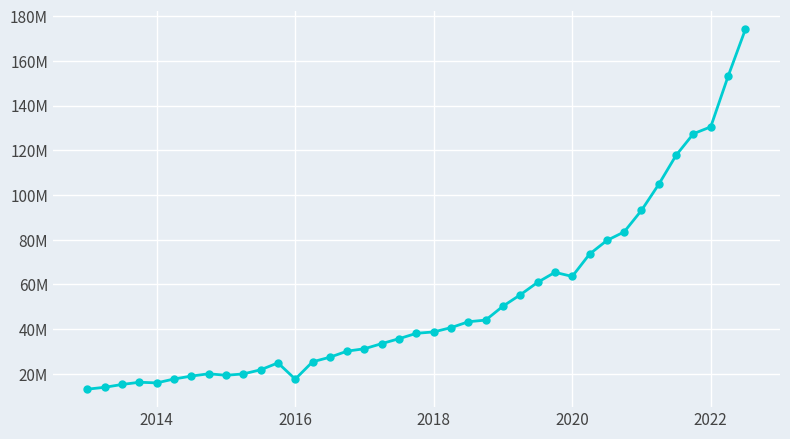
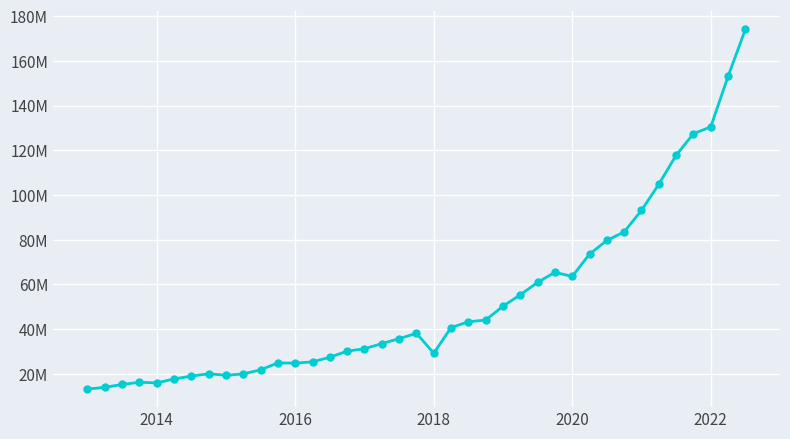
  {
    "2014": 16000000,
-   "2016": 18000000,
-   "2018": 39000000,
+   "2016": 25000000,
+   "2018": 29000000,
    "2020": 64000000,
    "2022": 130000000
  }
